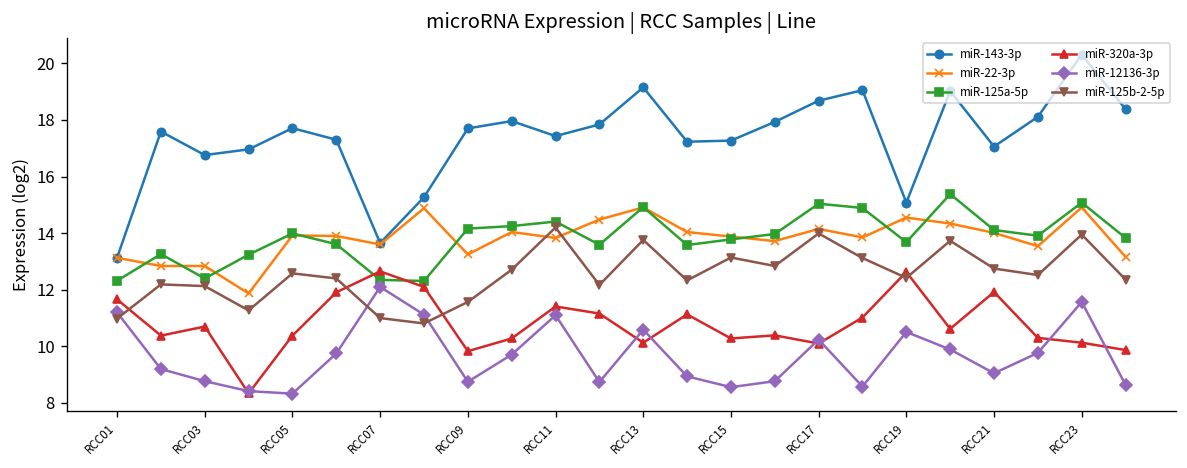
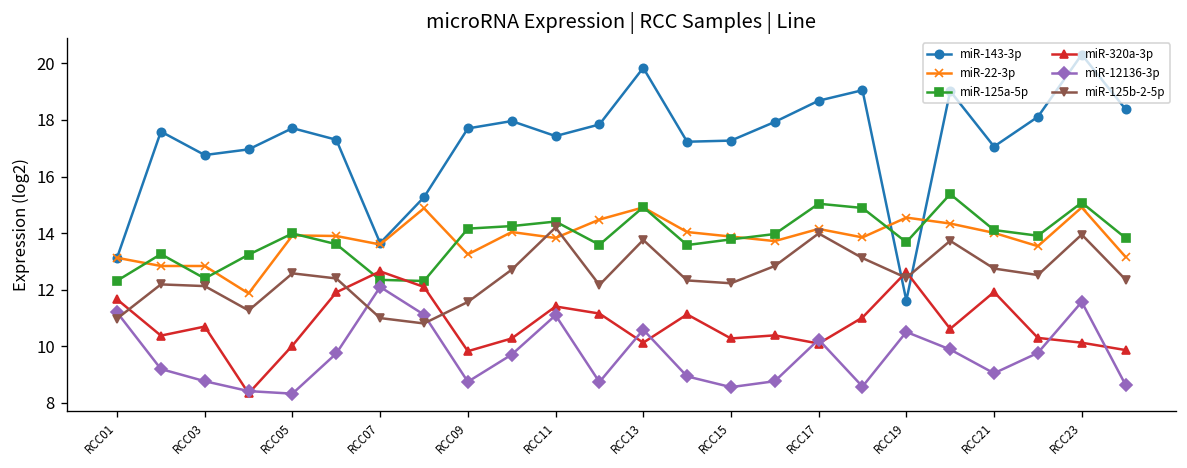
  {
    "miR-143-3p": {
      "RCC03": 16.8,
      "RCC05": 17.7,
      "RCC09": 17.7,
      "RCC11": 17.4,
-     "RCC13": 19.2,
+     "RCC13": 19.8,
      "RCC15": 17.3,
      "RCC17": 18.7,
-     "RCC19": 15.1,
+     "RCC19": 11.6,
      "RCC21": 17.1
    },
    "miR-22-3p": {
      "RCC03": 12.8,
      "RCC09": 13.3,
      "RCC11": 13.8,
      "RCC17": 14.2,
      "RCC19": 14.6,
      "RCC23": 14.9
    },
    "miR-125a-5p": {
      "RCC01": 12.3,
      "RCC03": 12.4,
      "RCC07": 12.4,
      "RCC09": 14.2,
      "RCC11": 14.4,
      "RCC17": 15.0,
      "RCC19": 13.7,
      "RCC23": 15.1
    },
    "miR-320a-3p": {
      "RCC01": 11.7,
      "RCC03": 10.7,
-     "RCC05": 10.4,
+     "RCC05": 10.0,
      "RCC07": 12.7,
      "RCC09": 9.8,
      "RCC11": 11.4,
      "RCC13": 10.1,
      "RCC15": 10.3,
      "RCC17": 10.1,
      "RCC19": 12.6,
      "RCC21": 11.9,
      "RCC23": 10.1
    },
    "miR-12136-3p": {
      "RCC01": 11.2,
      "RCC03": 8.8,
      "RCC05": 8.3,
      "RCC07": 12.1,
      "RCC09": 8.8,
      "RCC11": 11.1,
      "RCC13": 10.6,
      "RCC15": 8.6,
      "RCC17": 10.2,
      "RCC19": 10.5,
      "RCC21": 9.1,
      "RCC23": 11.6
    },
    "miR-125b-2-5p": {
      "RCC01": 11.0,
      "RCC03": 12.1,
      "RCC05": 12.6,
      "RCC07": 11.0,
      "RCC09": 11.6,
      "RCC11": 14.2,
      "RCC13": 13.8,
-     "RCC15": 13.1,
+     "RCC15": 12.2,
      "RCC17": 14.0,
      "RCC19": 12.4,
      "RCC21": 12.8,
      "RCC23": 14.0
    }
  }
